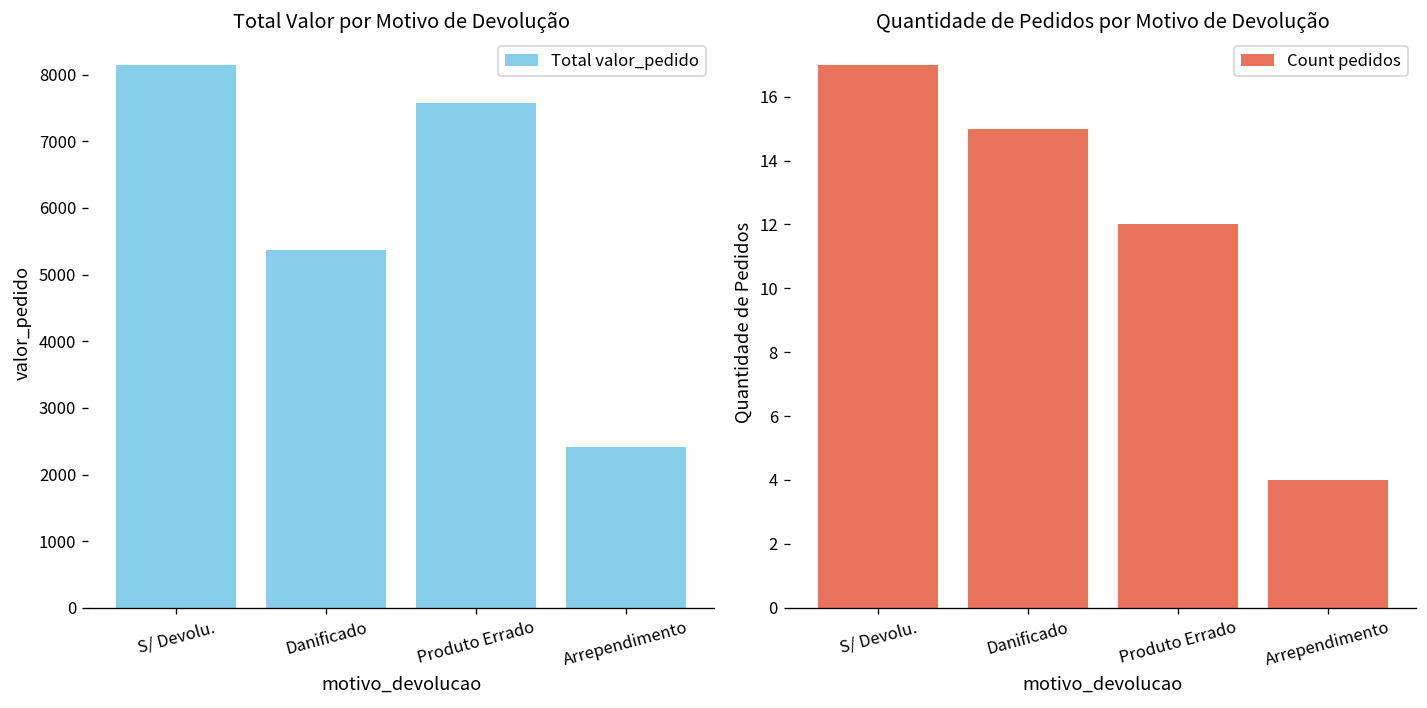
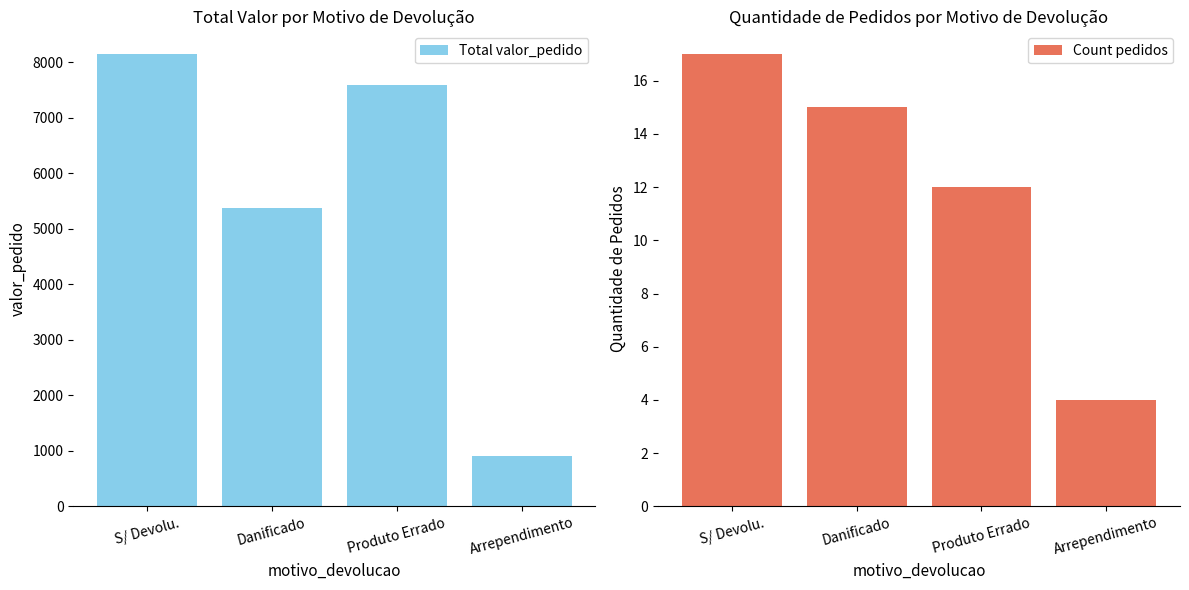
  {
    "Total Valor por Motivo de Devolução": {
      "S/ Devolu.": 8100,
      "Danificado": 5400,
      "Produto Errado": 7600,
-     "Arrependimento": 2400
+     "Arrependimento": 900
    },
    "Quantidade de Pedidos por Motivo de Devolução": {
      "S/ Devolu.": 17.0,
      "Danificado": 15.0,
      "Produto Errado": 12.0,
      "Arrependimento": 4.0
    }
  }
